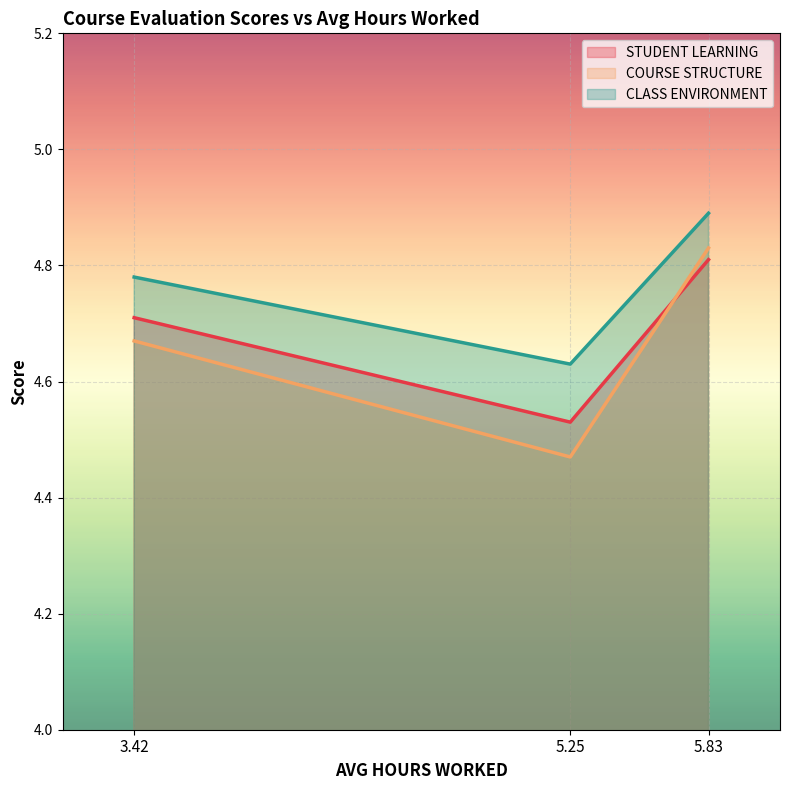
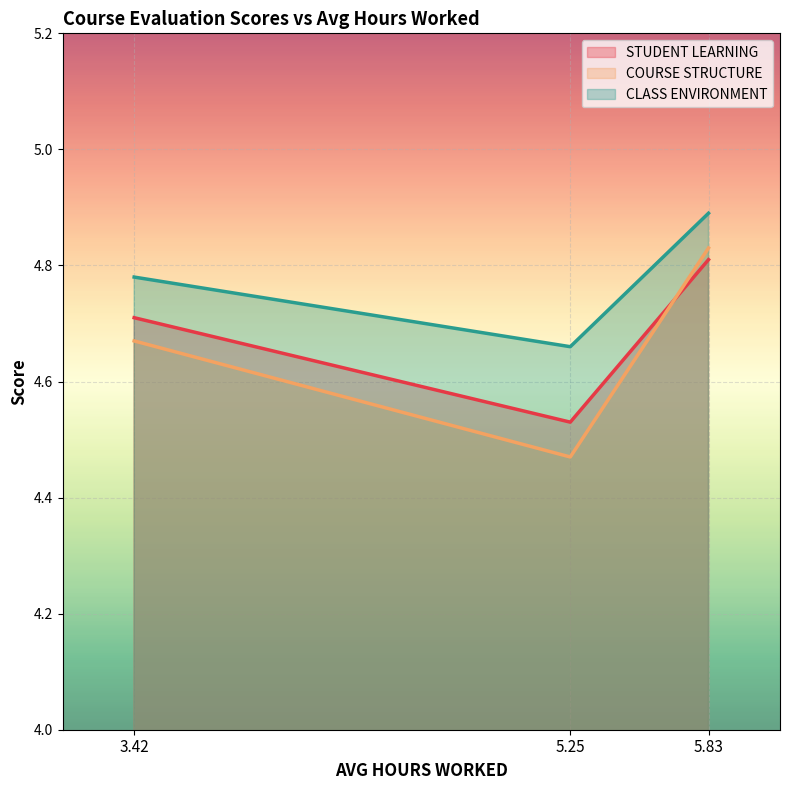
  {
    "CLASS ENVIRONMENT": {
      "3.42": 4.78,
-     "5.25": 4.63,
+     "5.25": 4.66,
      "5.83": 4.89
    }
  }
